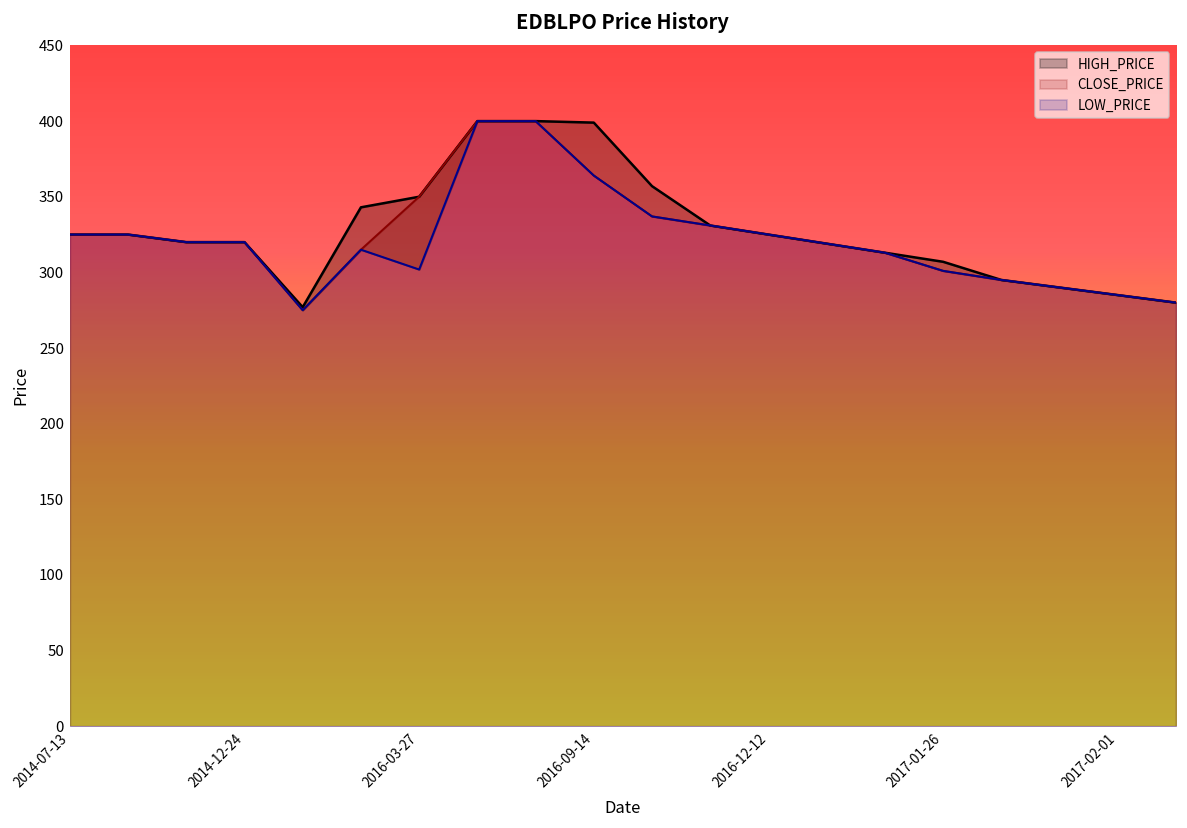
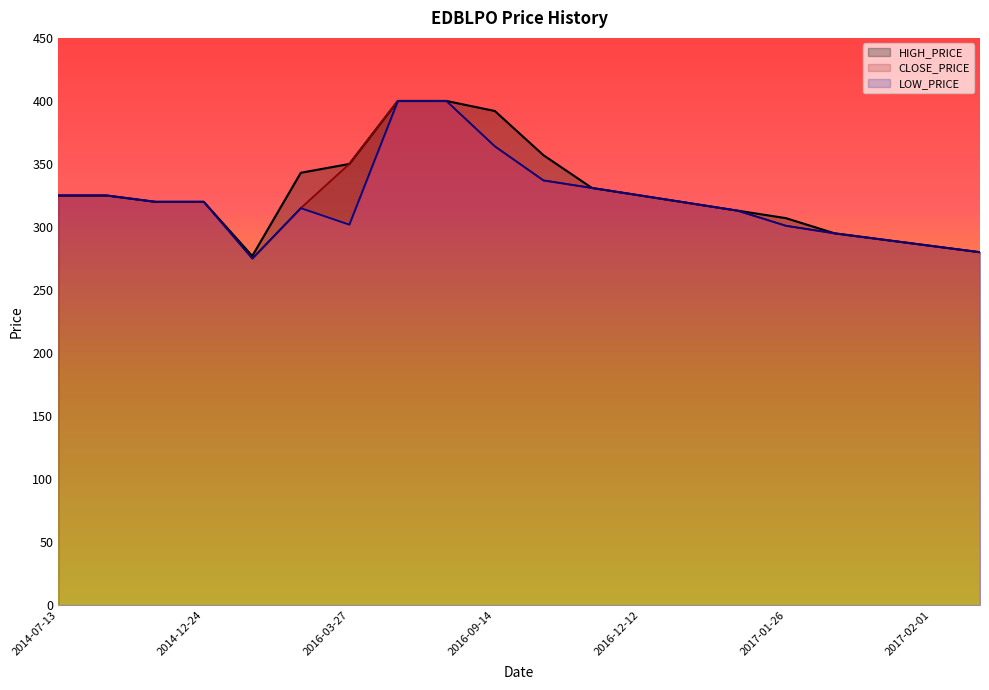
  {
    "HIGH_PRICE": {
-     "2016-09-14": 399,
+     "2016-09-14": 392,
      "2017-01-26": 307
    }
  }
